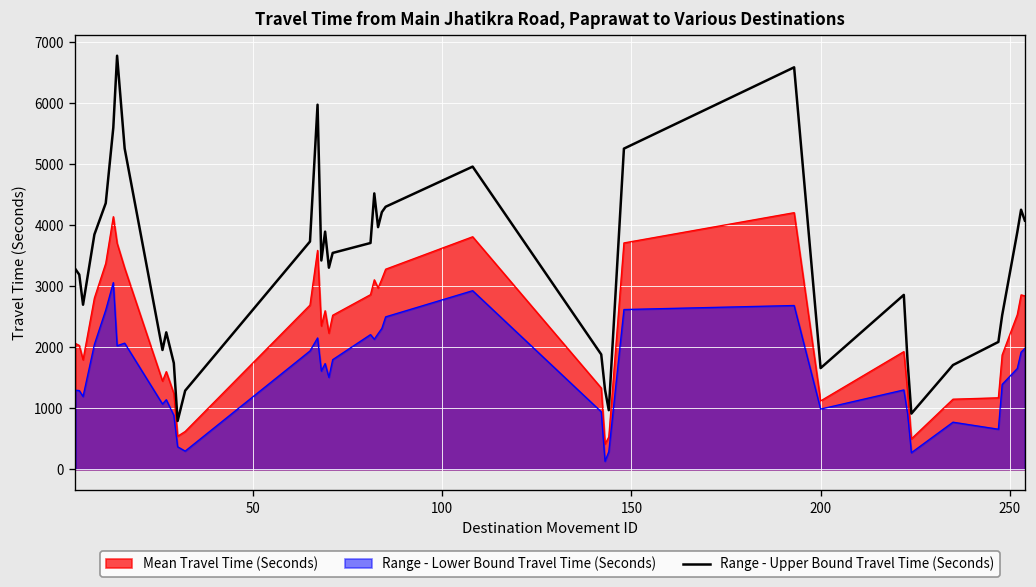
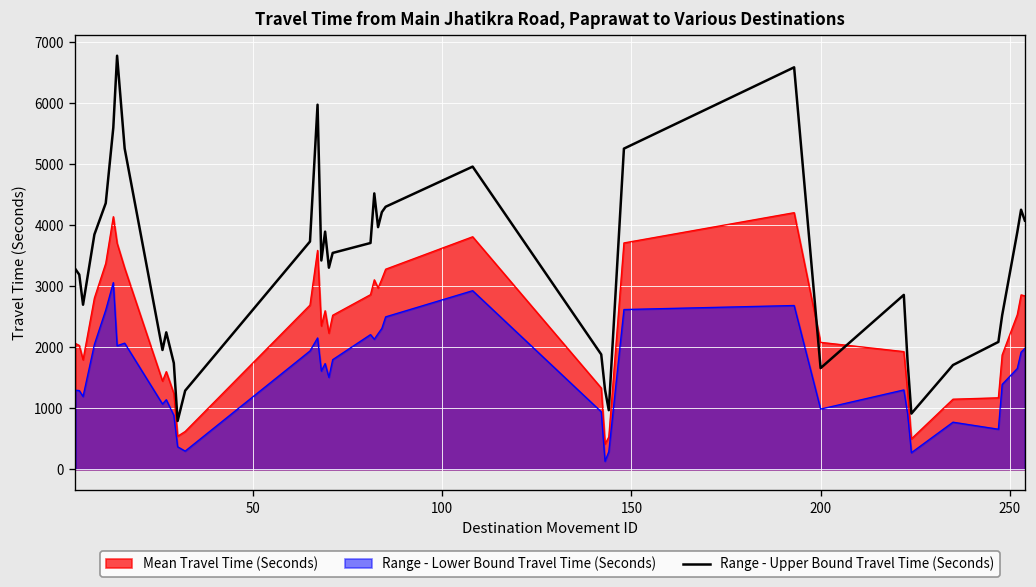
  {
    "Mean Travel Time (Seconds)": {
-     "200": 1100
+     "200": 2100
    },
    "Range - Lower Bound Travel Time (Seconds)": {
      "200": 1000
    },
    "Range - Upper Bound Travel Time (Seconds)": {
      "200": 1700
    }
  }
